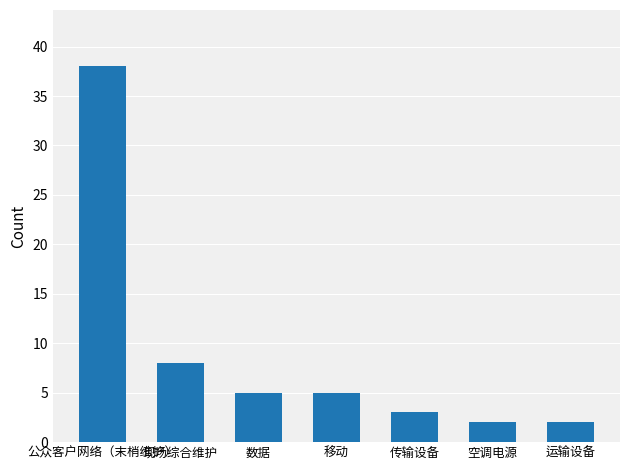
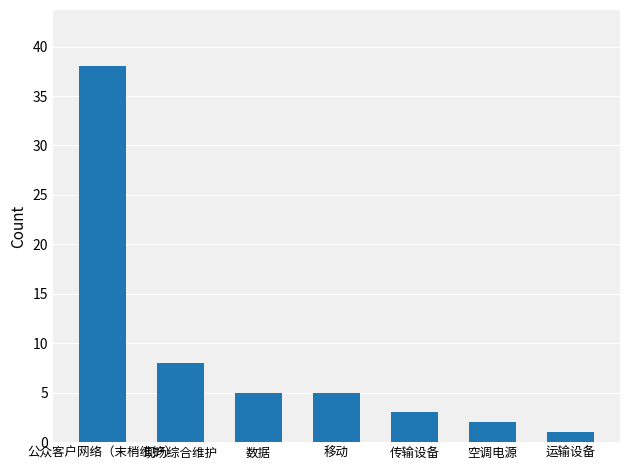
  {
    "数据": 5,
    "移动": 5,
    "传输设备": 3,
    "空调电源": 2,
-   "运输设备": 2
+   "运输设备": 1
  }
